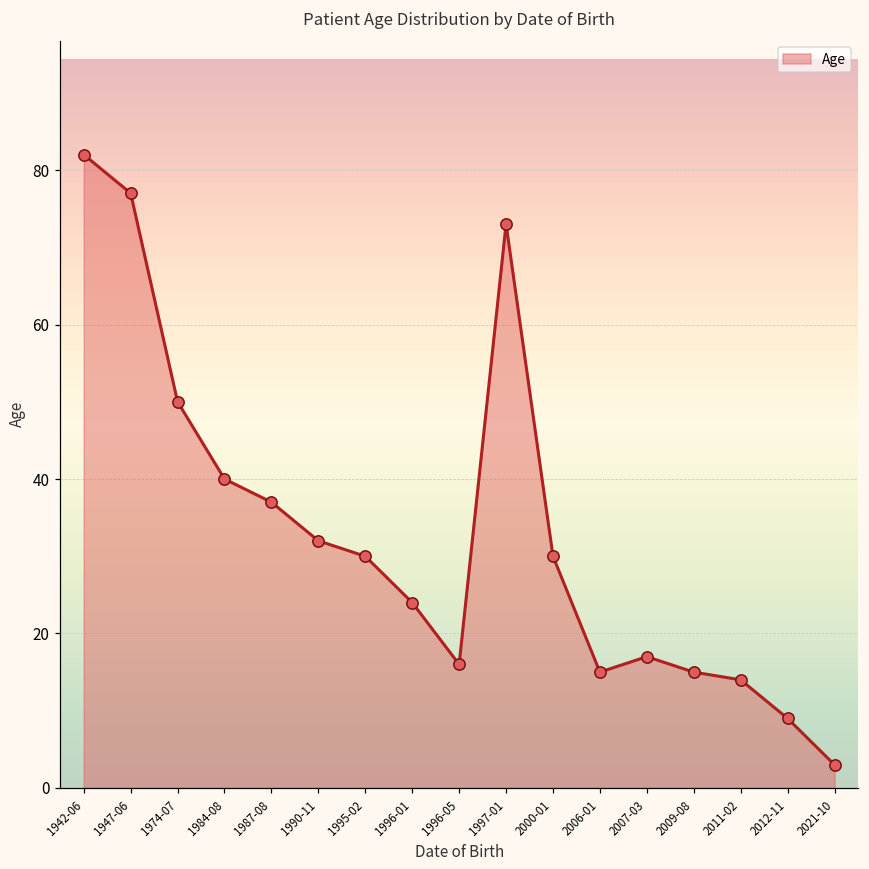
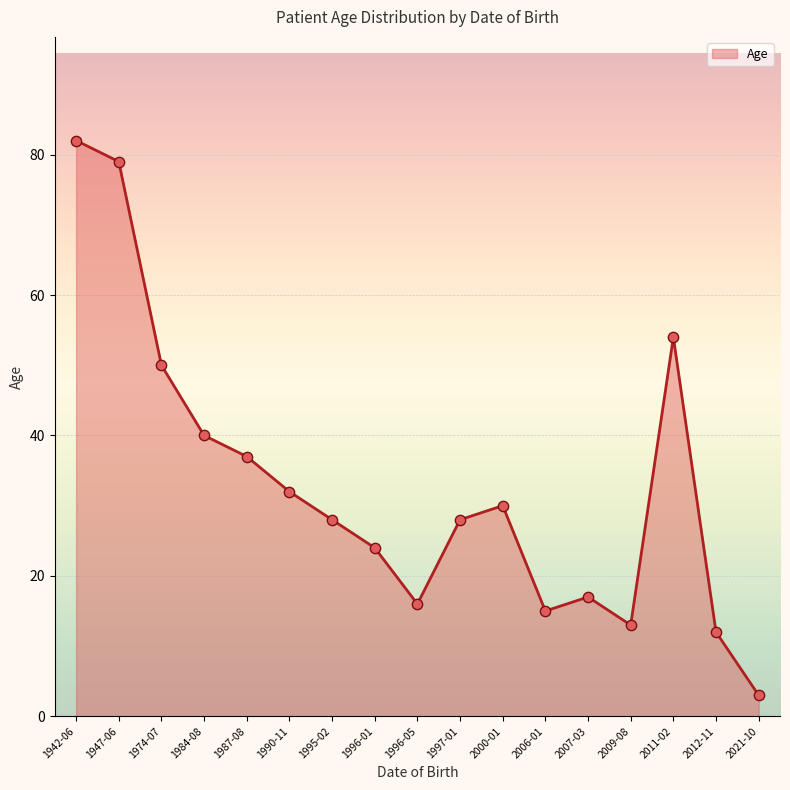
  {
    "1942-06": 82,
-   "1947-06": 77,
+   "1947-06": 79,
    "1974-07": 50,
    "1984-08": 40,
    "1987-08": 37,
    "1990-11": 32,
-   "1995-02": 30,
+   "1995-02": 28,
    "1996-01": 24,
    "1996-05": 16,
-   "1997-01": 73,
+   "1997-01": 28,
    "2000-01": 30,
    "2006-01": 15,
    "2007-03": 17,
-   "2009-08": 15,
-   "2011-02": 14,
-   "2012-11": 9,
+   "2009-08": 13,
+   "2011-02": 54,
+   "2012-11": 12,
    "2021-10": 3
  }
